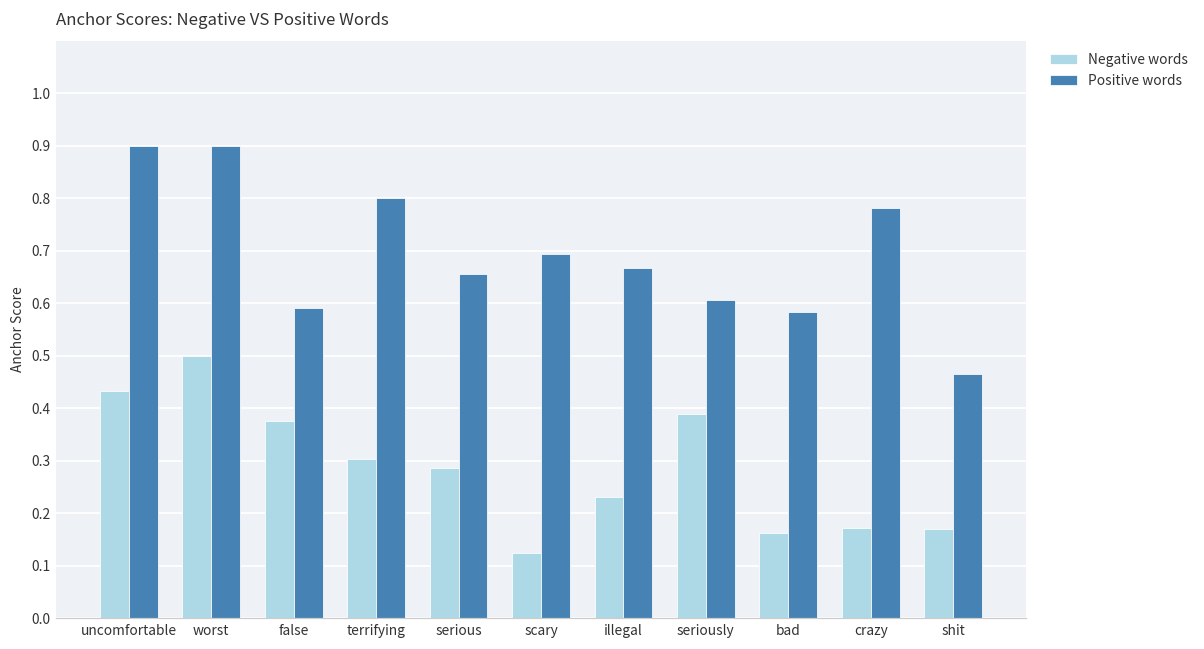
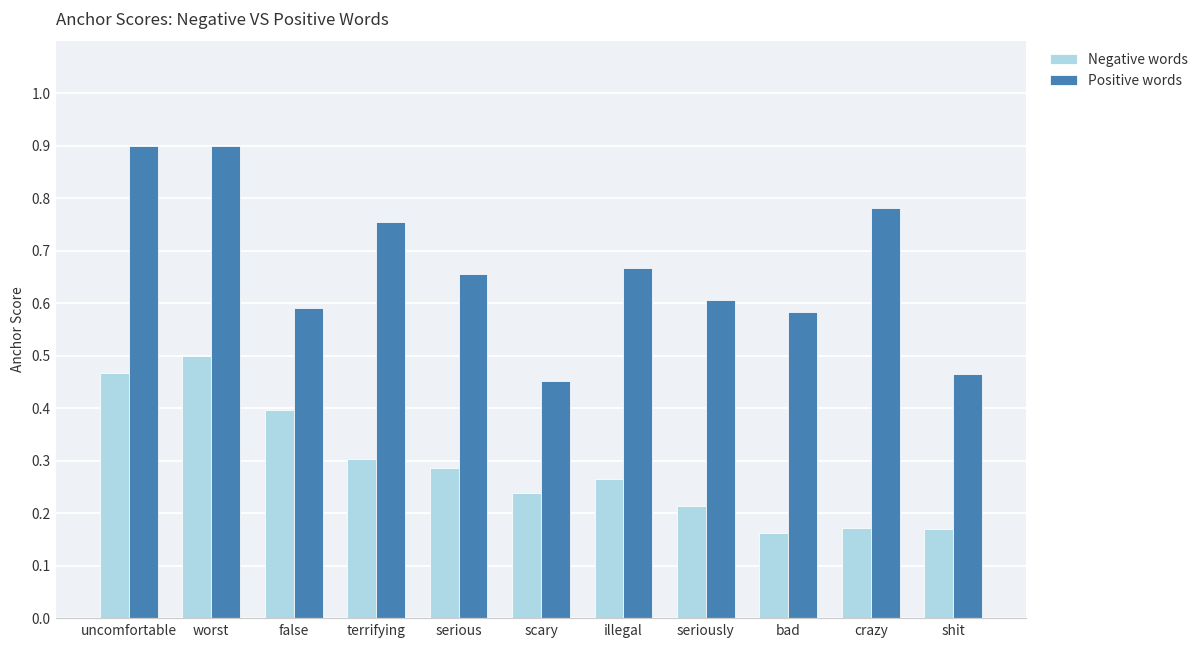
  {
    "Negative words": {
-     "uncomfortable": 0.43,
+     "uncomfortable": 0.47,
      "worst": 0.50,
-     "false": 0.38,
+     "false": 0.40,
      "terrifying": 0.30,
      "serious": 0.29,
-     "scary": 0.12,
-     "illegal": 0.23,
-     "seriously": 0.39,
+     "scary": 0.24,
+     "illegal": 0.27,
+     "seriously": 0.21,
      "bad": 0.16,
      "crazy": 0.17,
      "shit": 0.17
    },
    "Positive words": {
      "uncomfortable": 0.90,
      "worst": 0.90,
      "false": 0.59,
-     "terrifying": 0.80,
+     "terrifying": 0.75,
      "serious": 0.66,
-     "scary": 0.69,
+     "scary": 0.45,
      "illegal": 0.67,
      "seriously": 0.61,
      "bad": 0.58,
      "crazy": 0.78,
      "shit": 0.46
    }
  }
